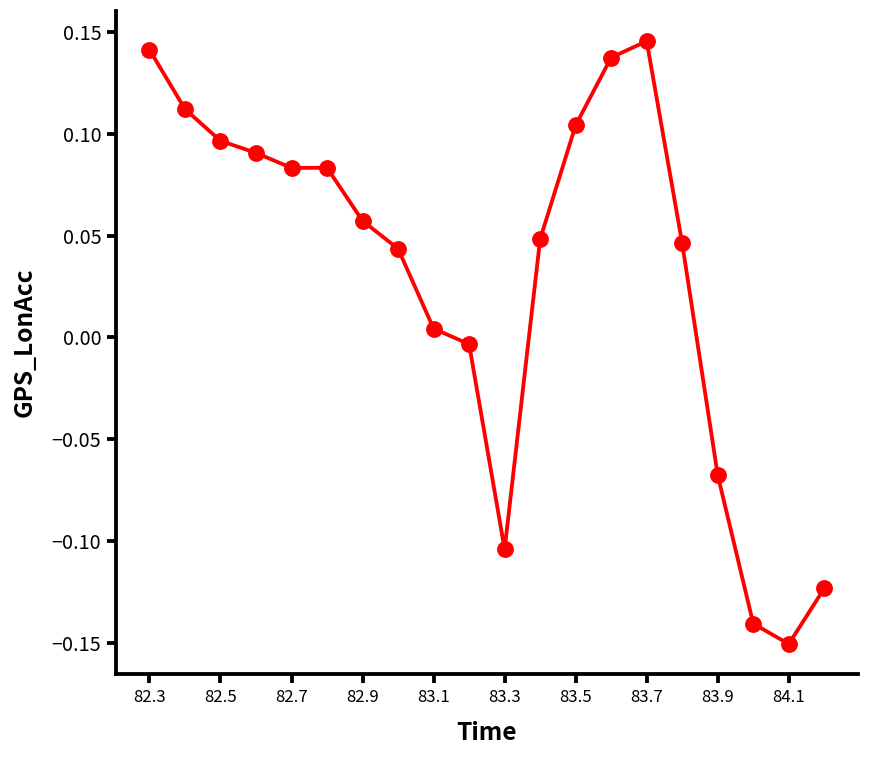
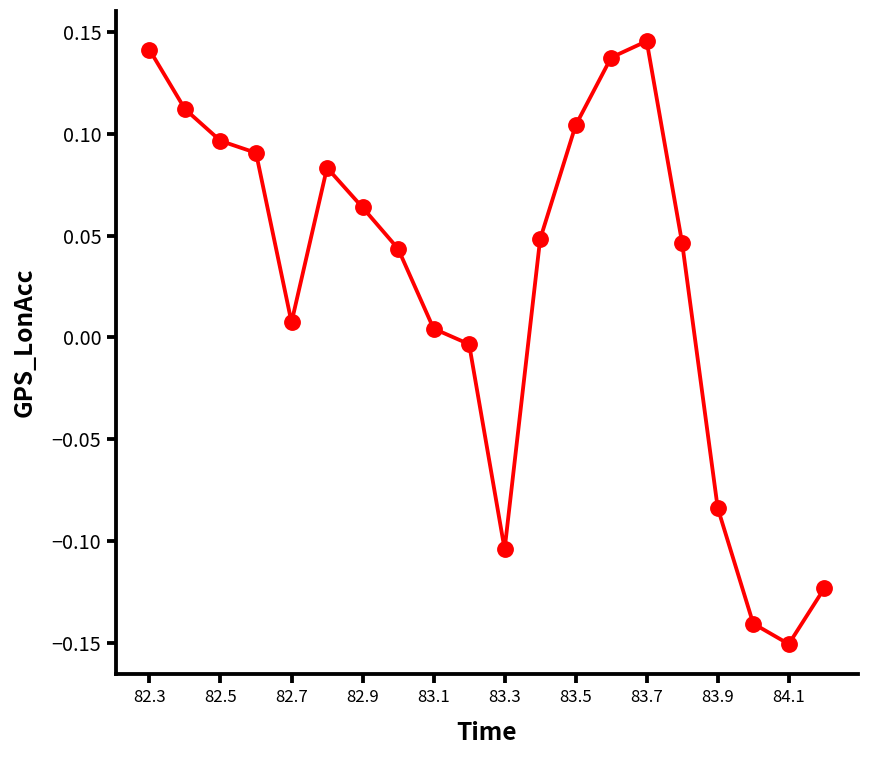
  {
    "82.3": 0.141,
    "82.5": 0.096,
-   "82.7": 0.083,
-   "82.9": 0.057,
+   "82.7": 0.007,
+   "82.9": 0.064,
    "83.1": 0.004,
    "83.3": -0.104,
    "83.5": 0.104,
    "83.7": 0.145,
-   "83.9": -0.068,
+   "83.9": -0.084,
    "84.1": -0.151
  }
